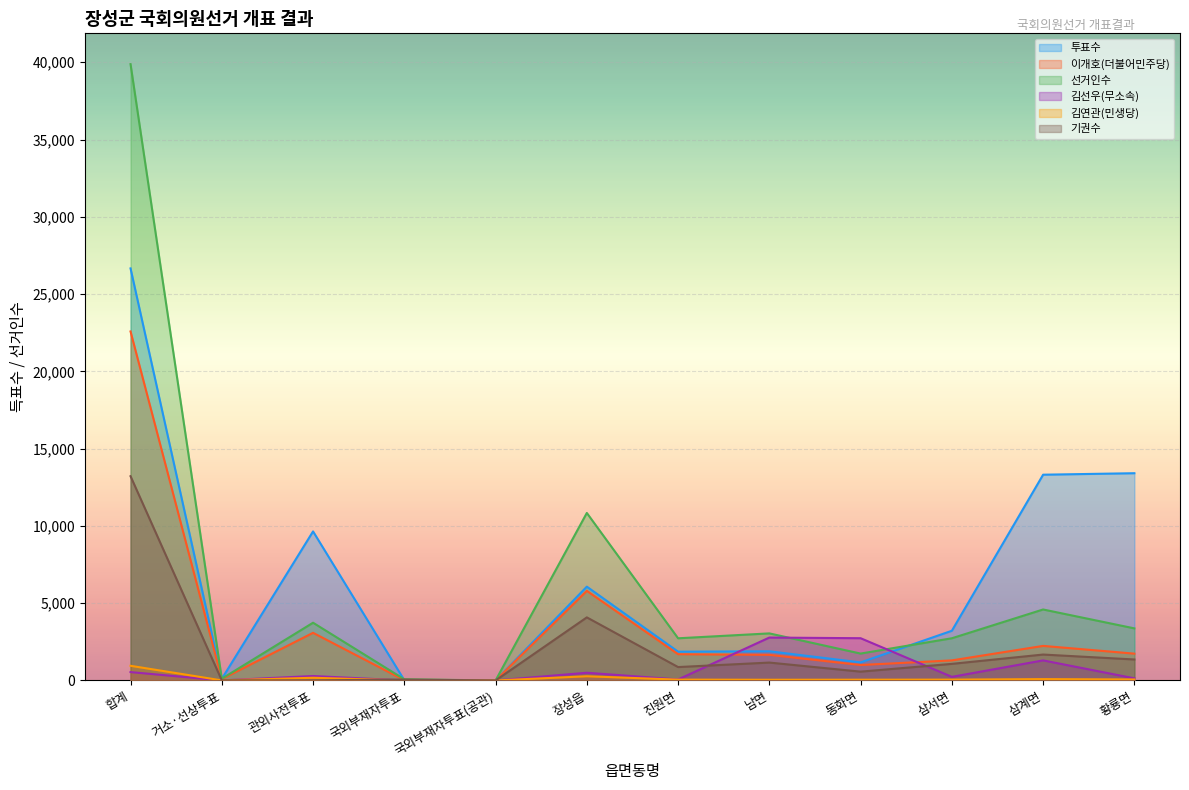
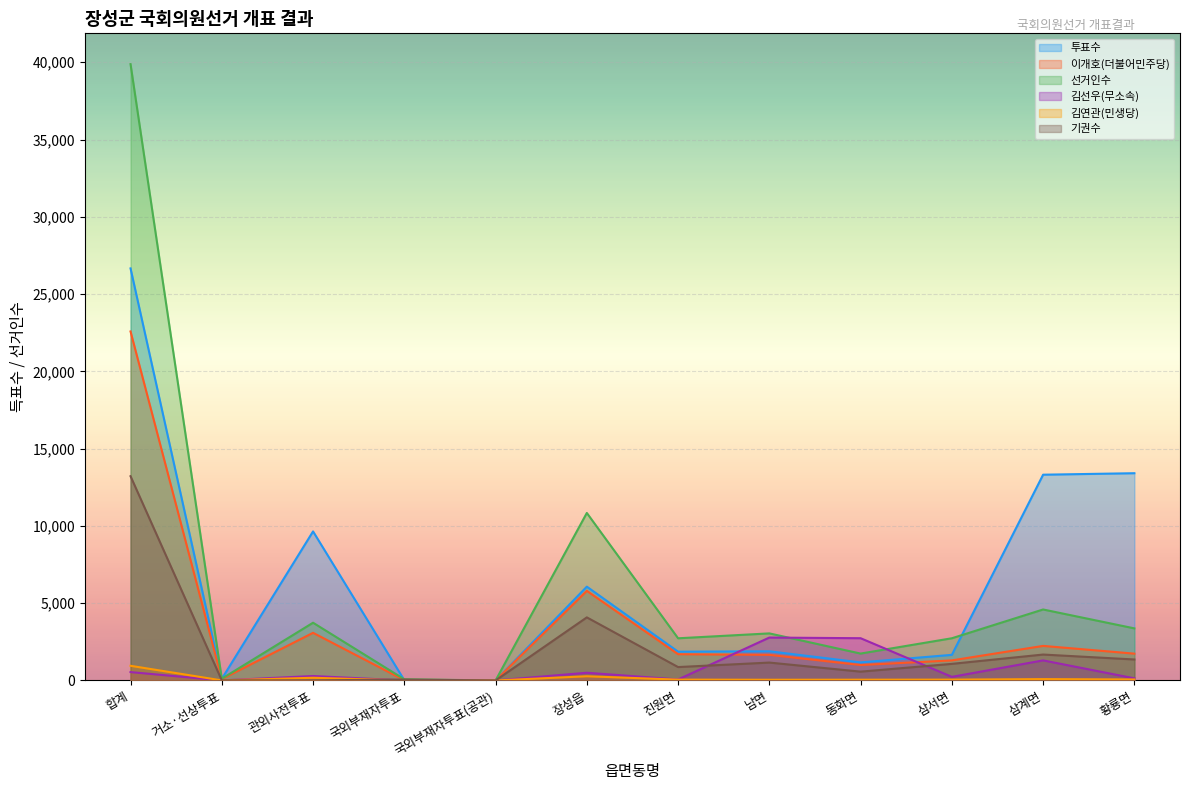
  {
    "투표수": {
      "합계": "26,700",
      "관외사전투표": "9,600",
      "장성읍": "6,100",
      "남면": "1,900",
      "동화면": "1,200",
-     "삼서면": "3,200",
+     "삼서면": "1,700",
      "삼계면": "13,300",
      "황룡면": "13,400"
    },
    "김선우(무소속)": {
      "합계": "500",
      "장성읍": "500",
      "남면": "2,800",
      "동화면": "2,700",
      "삼서면": "200",
      "삼계면": "1,300"
    }
  }
